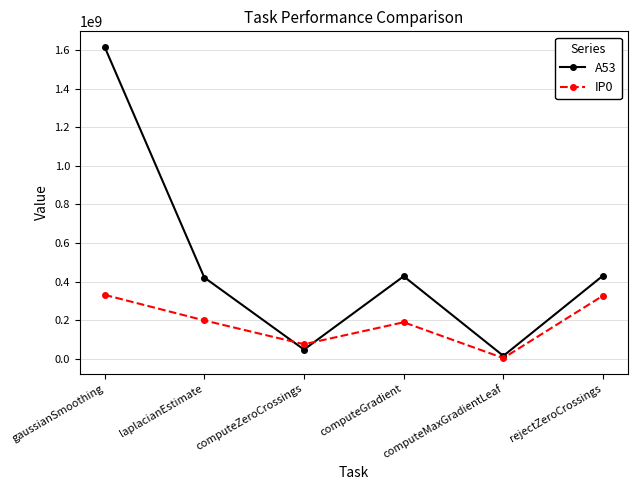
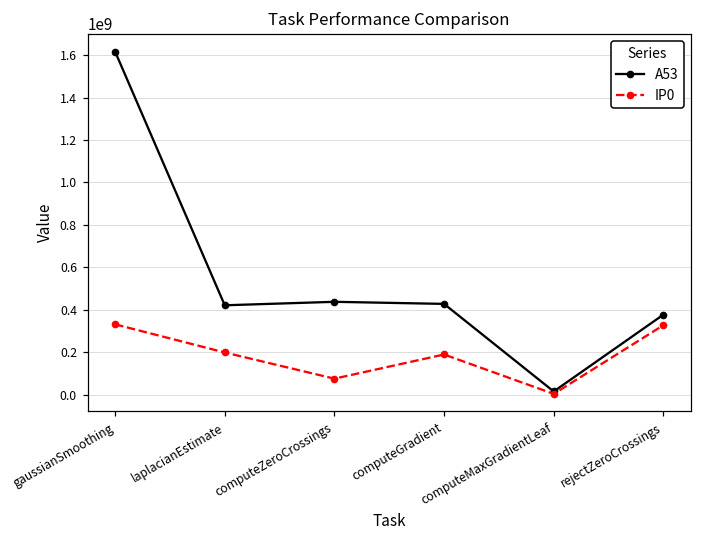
  {
    "A53": {
      "gaussianSmoothing": 1620000000,
      "laplacianEstimate": 420000000,
-     "computeZeroCrossings": 50000000,
+     "computeZeroCrossings": 440000000,
      "computeGradient": 430000000,
-     "rejectZeroCrossings": 430000000
+     "rejectZeroCrossings": 380000000
    },
    "IP0": {
      "gaussianSmoothing": 330000000,
      "laplacianEstimate": 200000000,
      "computeZeroCrossings": 80000000,
      "computeGradient": 190000000,
      "rejectZeroCrossings": 330000000
    }
  }
